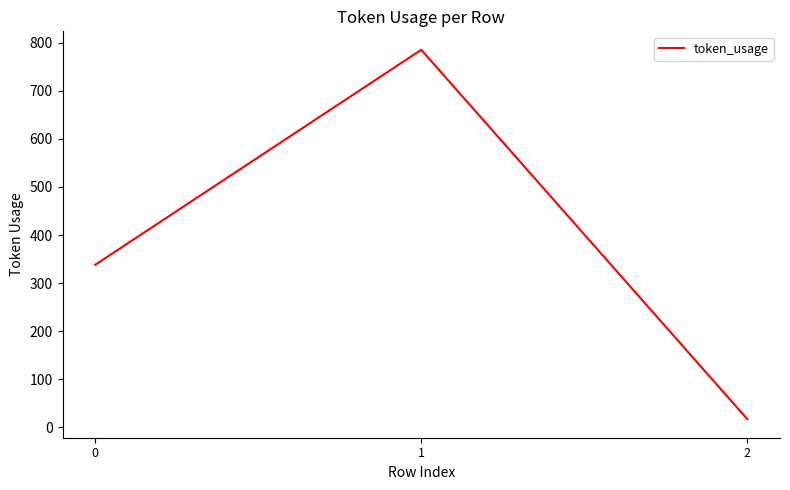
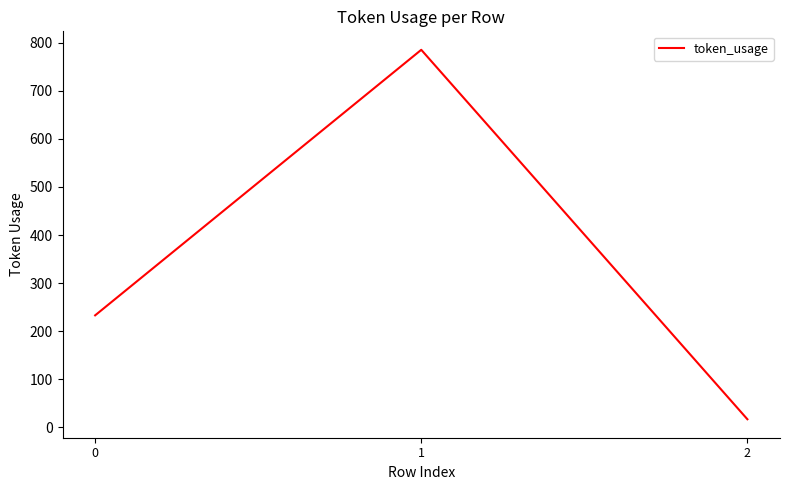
  {
-   "0": 340,
+   "0": 230,
    "1": 790,
    "2": 20
  }
